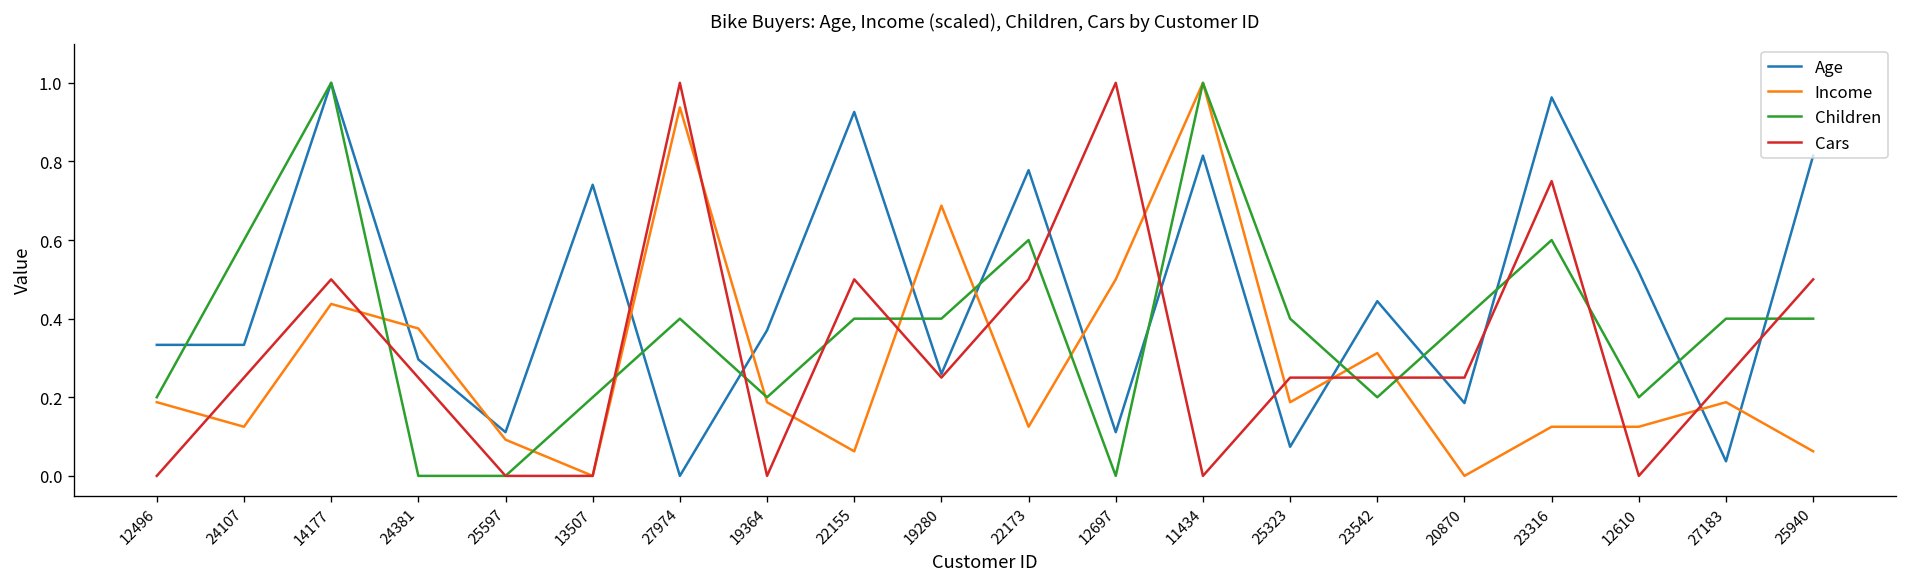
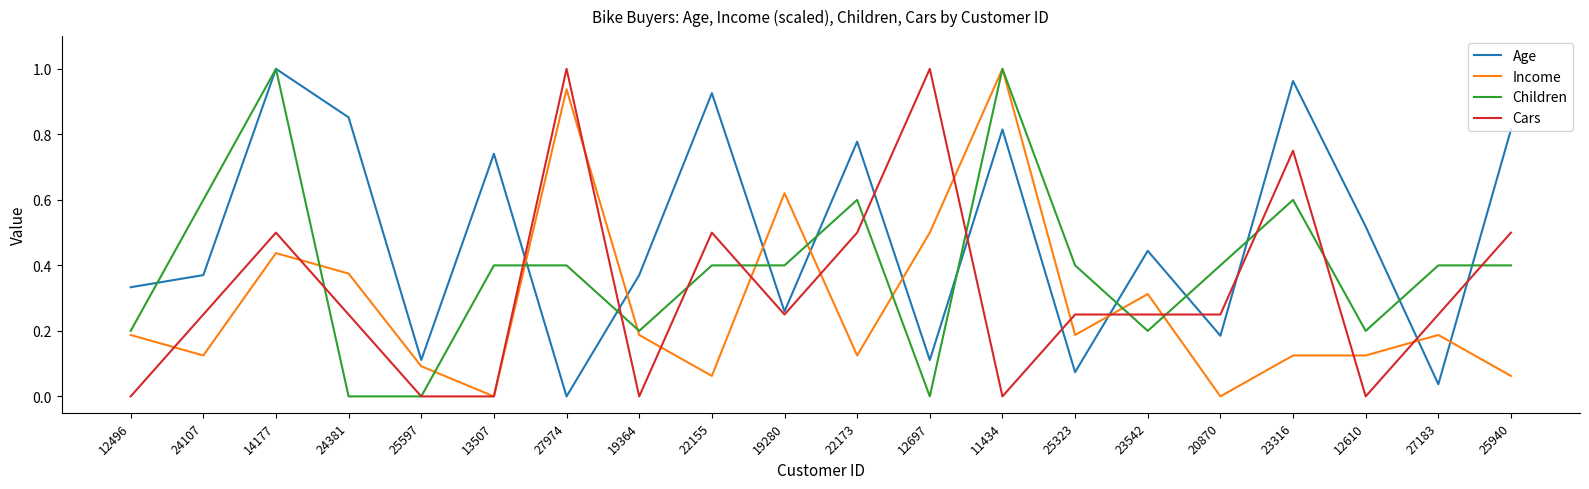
  {
    "Age": {
      "12496": 0.33,
-     "24107": 0.33,
-     "24381": 0.30,
+     "24107": 0.37,
+     "24381": 0.85,
      "25597": 0.11,
      "13507": 0.74,
      "27974": 0.00,
      "19364": 0.37,
      "22155": 0.93,
      "19280": 0.26,
      "22173": 0.78,
      "12697": 0.11,
      "11434": 0.81,
      "25323": 0.07,
      "23542": 0.44,
      "20870": 0.19,
      "23316": 0.96,
      "12610": 0.52,
      "27183": 0.04
    },
    "Income": {
      "12496": 0.19,
      "24107": 0.13,
      "14177": 0.44,
      "24381": 0.38,
      "25597": 0.09,
      "27974": 0.94,
      "19364": 0.19,
      "22155": 0.06,
-     "19280": 0.69,
+     "19280": 0.62,
      "22173": 0.13,
      "12697": 0.50,
      "25323": 0.19,
      "23542": 0.31,
      "20870": 0.00,
      "23316": 0.13,
      "12610": 0.13,
      "27183": 0.19,
      "25940": 0.06
    },
    "Children": {
      "12496": 0.20,
      "24107": 0.60,
      "24381": 0.00,
-     "13507": 0.20,
+     "13507": 0.40,
      "27974": 0.40,
      "19364": 0.20,
      "22155": 0.40,
      "19280": 0.40,
      "22173": 0.60,
      "12697": 0.00,
      "25323": 0.40,
      "23542": 0.20,
      "20870": 0.40,
      "23316": 0.60,
      "12610": 0.20,
      "27183": 0.40,
      "25940": 0.40
    },
    "Cars": {
      "12496": 0.00,
      "24107": 0.25,
      "14177": 0.50,
      "24381": 0.25,
      "27974": 1.00,
      "19364": 0.00,
      "22155": 0.50,
      "19280": 0.25,
      "22173": 0.50,
      "12697": 1.00,
      "11434": 0.00,
      "25323": 0.25,
      "23542": 0.25,
      "20870": 0.25,
      "23316": 0.75,
      "12610": 0.00,
      "27183": 0.25,
      "25940": 0.50
    }
  }
